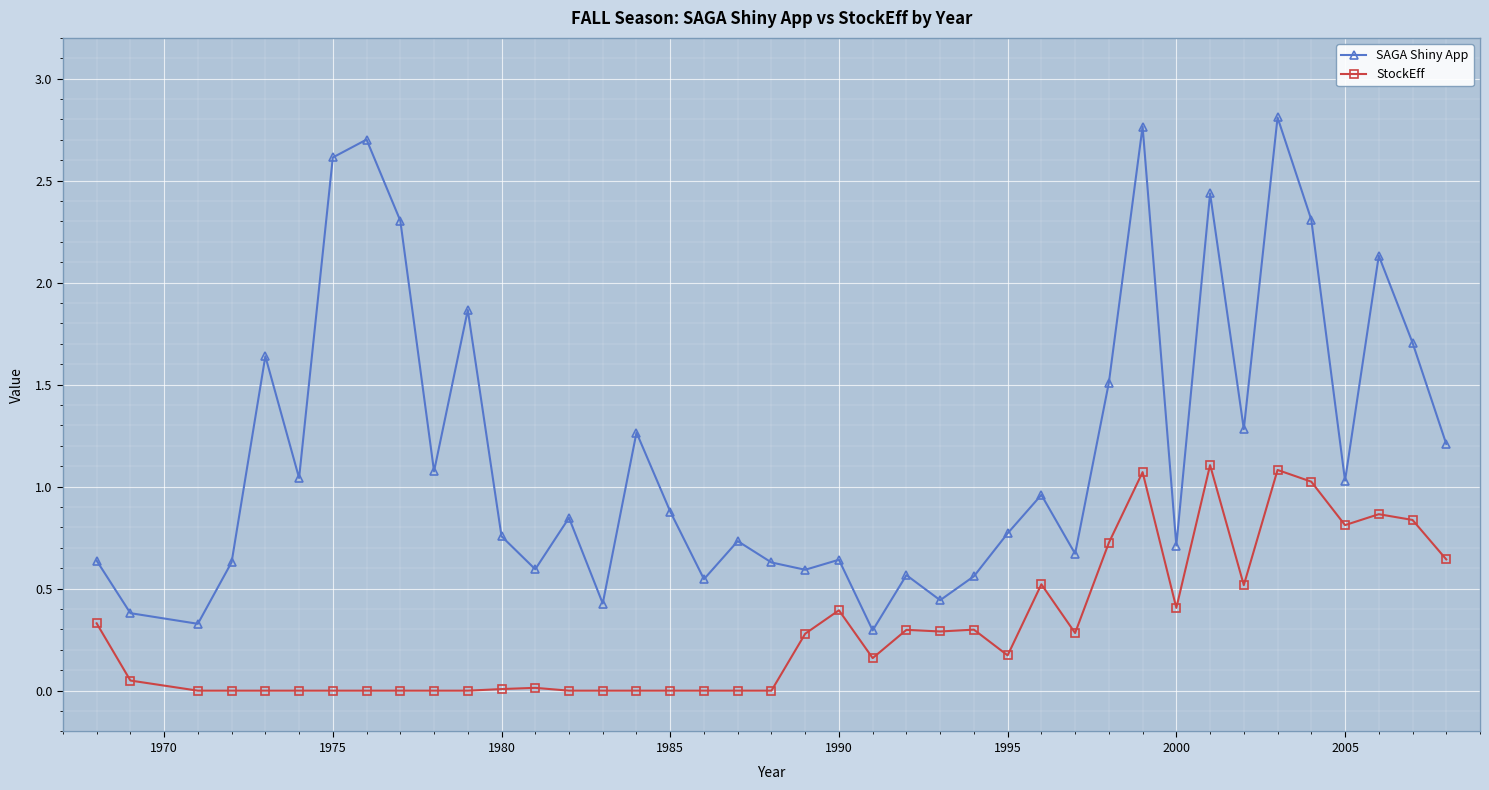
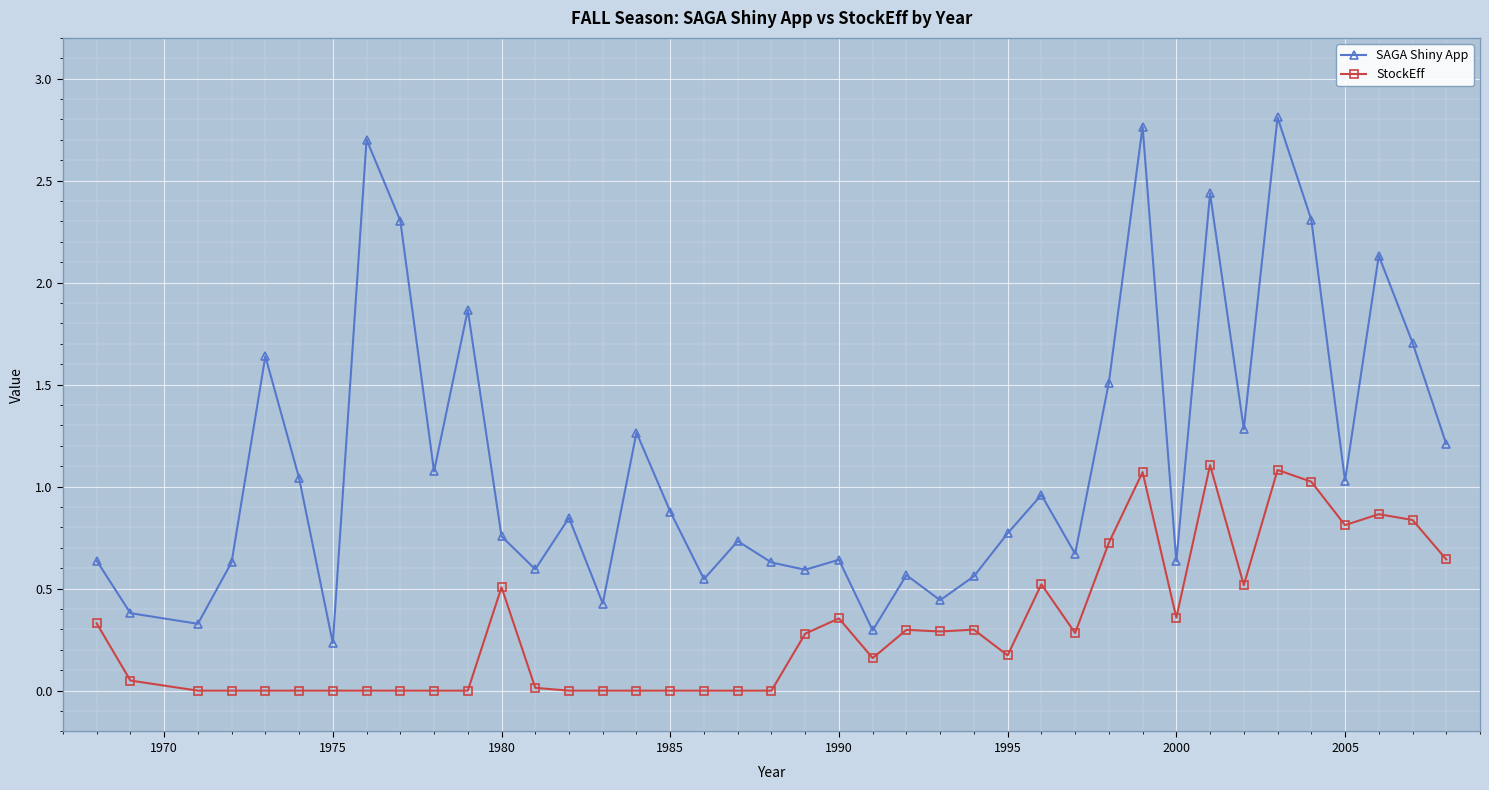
  {
    "SAGA Shiny App": {
-     "1975": 2.61,
+     "1975": 0.23,
      "1980": 0.76,
      "1985": 0.88,
      "1990": 0.64,
      "1995": 0.77,
-     "2000": 0.71,
+     "2000": 0.63,
      "2005": 1.03
    },
    "StockEff": {
      "1975": 0.00,
-     "1980": 0.01,
+     "1980": 0.51,
      "1985": 0.00,
-     "1990": 0.39,
+     "1990": 0.35,
      "1995": 0.17,
-     "2000": 0.41,
+     "2000": 0.36,
      "2005": 0.81
    }
  }
